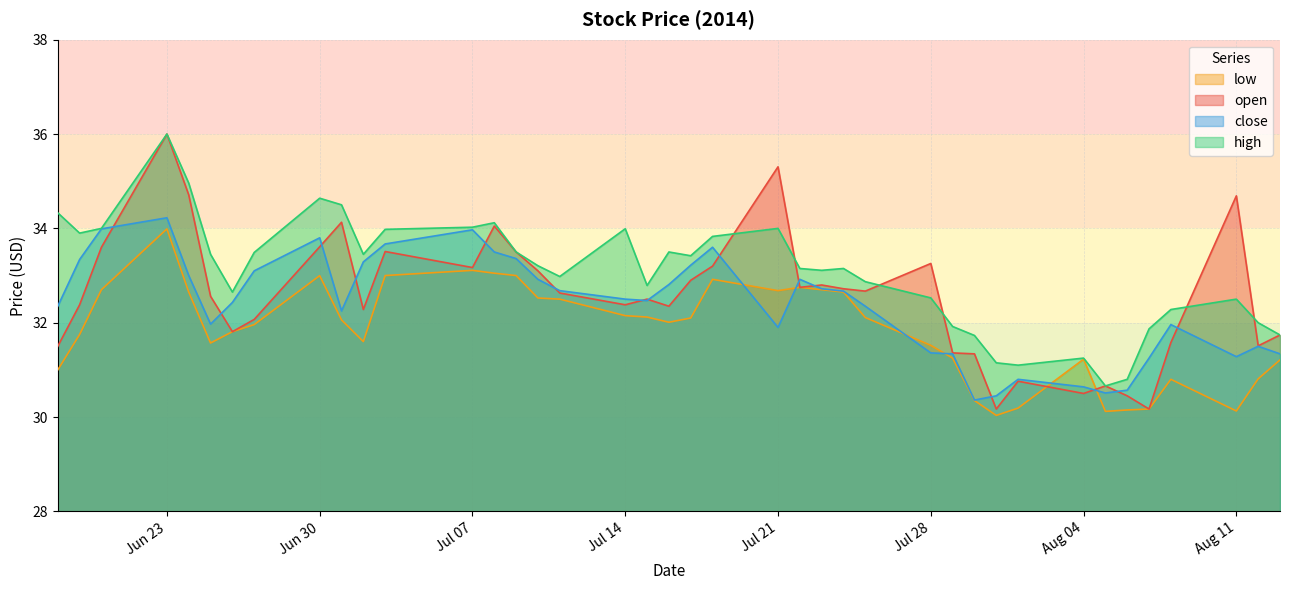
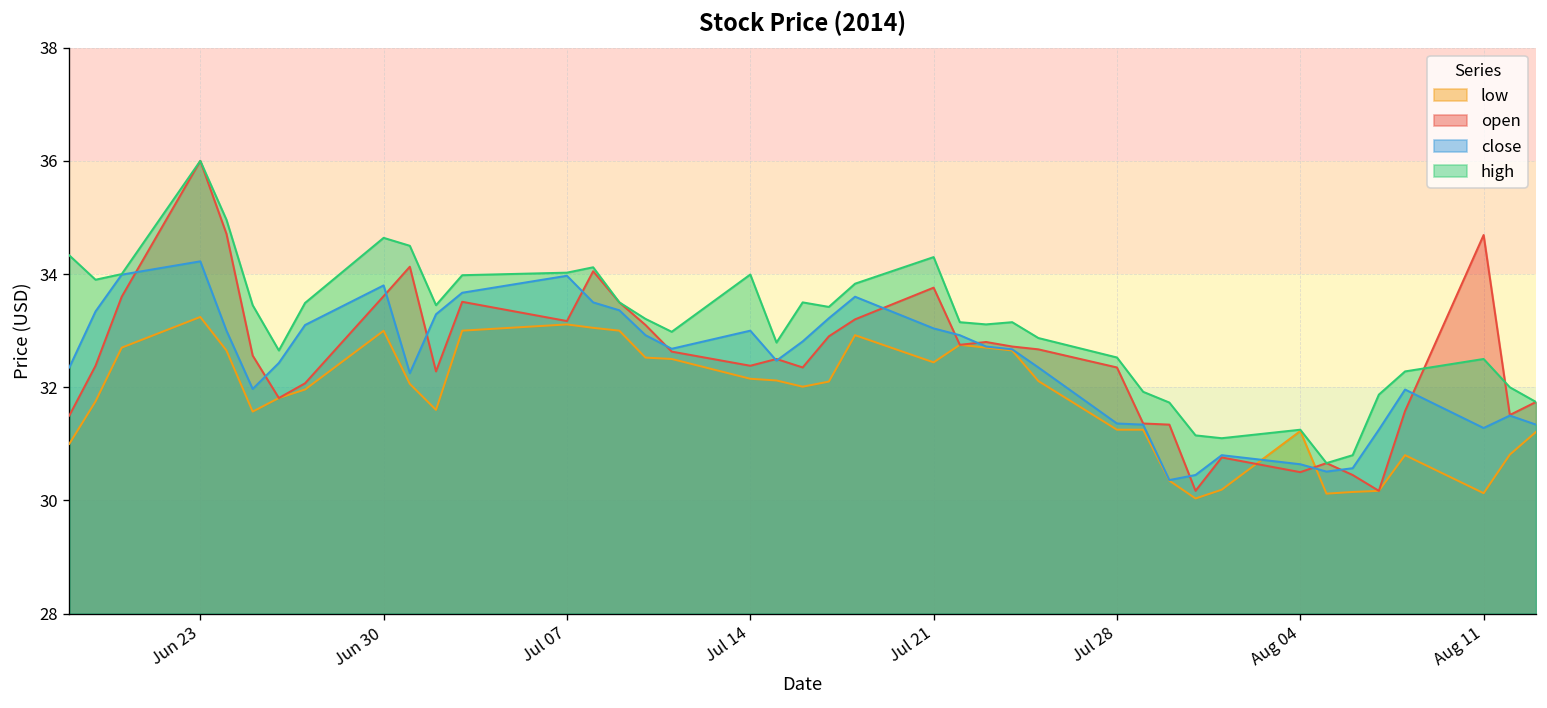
  {
    "low": {
-     "Jun 23": 34.0,
+     "Jun 23": 33.2,
      "Jun 30": 33.0,
      "Jul 07": 33.1,
      "Jul 14": 32.2,
-     "Jul 21": 32.7,
-     "Jul 28": 31.5,
+     "Jul 21": 32.4,
+     "Jul 28": 31.3,
      "Aug 11": 30.1
    },
    "open": {
      "Jun 30": 33.6,
      "Jul 07": 33.2,
      "Jul 14": 32.4,
-     "Jul 21": 35.3,
-     "Jul 28": 33.3,
+     "Jul 21": 33.8,
+     "Jul 28": 32.3,
      "Aug 04": 30.5,
      "Aug 11": 34.7
    },
    "close": {
      "Jun 23": 34.2,
      "Jun 30": 33.8,
      "Jul 07": 34.0,
-     "Jul 14": 32.5,
-     "Jul 21": 31.9,
+     "Jul 14": 33.0,
+     "Jul 21": 33.0,
      "Jul 28": 31.4,
      "Aug 04": 30.6,
      "Aug 11": 31.3
    },
    "high": {
      "Jun 30": 34.6,
      "Jul 07": 34.0,
      "Jul 14": 34.0,
-     "Jul 21": 34.0,
+     "Jul 21": 34.3,
      "Jul 28": 32.5,
      "Aug 11": 32.5
    }
  }
